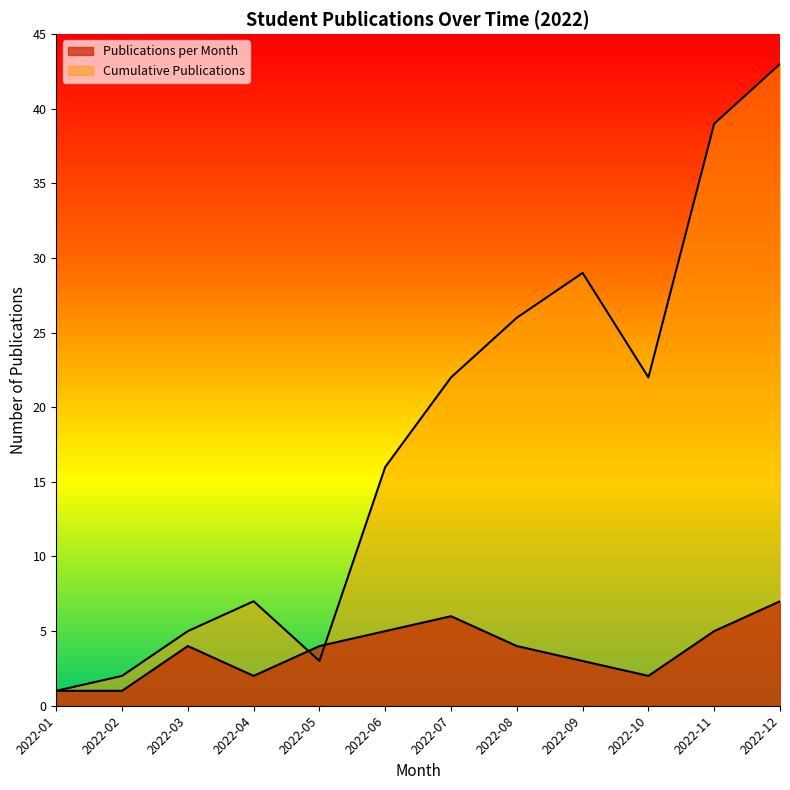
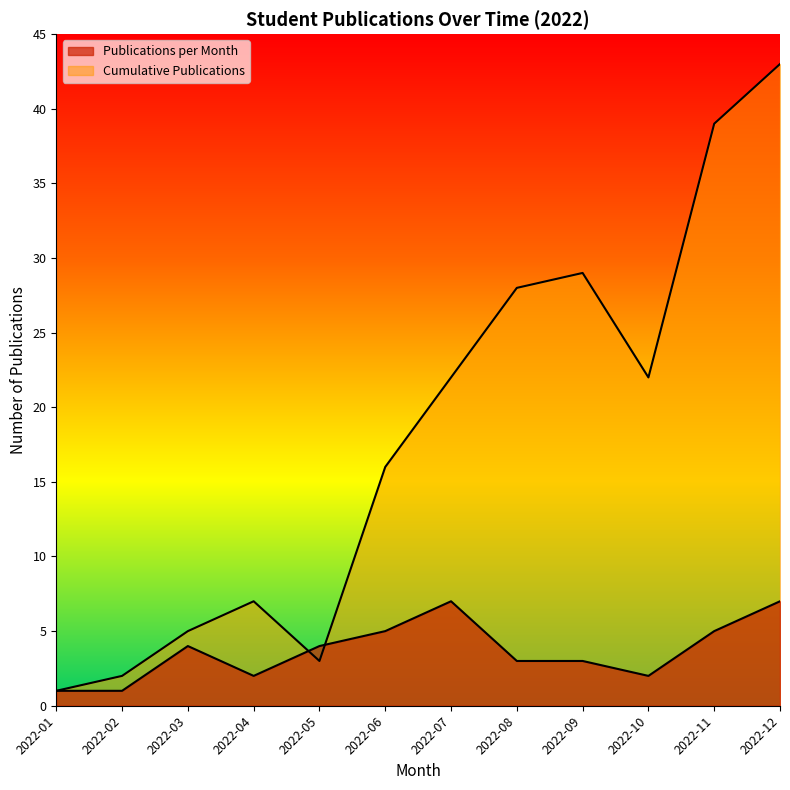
  {
    "Publications per Month": {
      "2022-02": 1,
      "2022-03": 4,
      "2022-04": 2,
      "2022-05": 4,
      "2022-06": 5,
-     "2022-07": 6,
-     "2022-08": 4,
+     "2022-07": 7,
+     "2022-08": 3,
      "2022-09": 3,
      "2022-10": 2,
      "2022-11": 5,
      "2022-12": 7
    },
    "Cumulative Publications": {
      "2022-02": 2,
      "2022-03": 5,
      "2022-04": 7,
      "2022-05": 3,
      "2022-06": 16,
      "2022-07": 22,
-     "2022-08": 26,
+     "2022-08": 28,
      "2022-09": 29,
      "2022-10": 22,
      "2022-11": 39,
      "2022-12": 43
    }
  }
